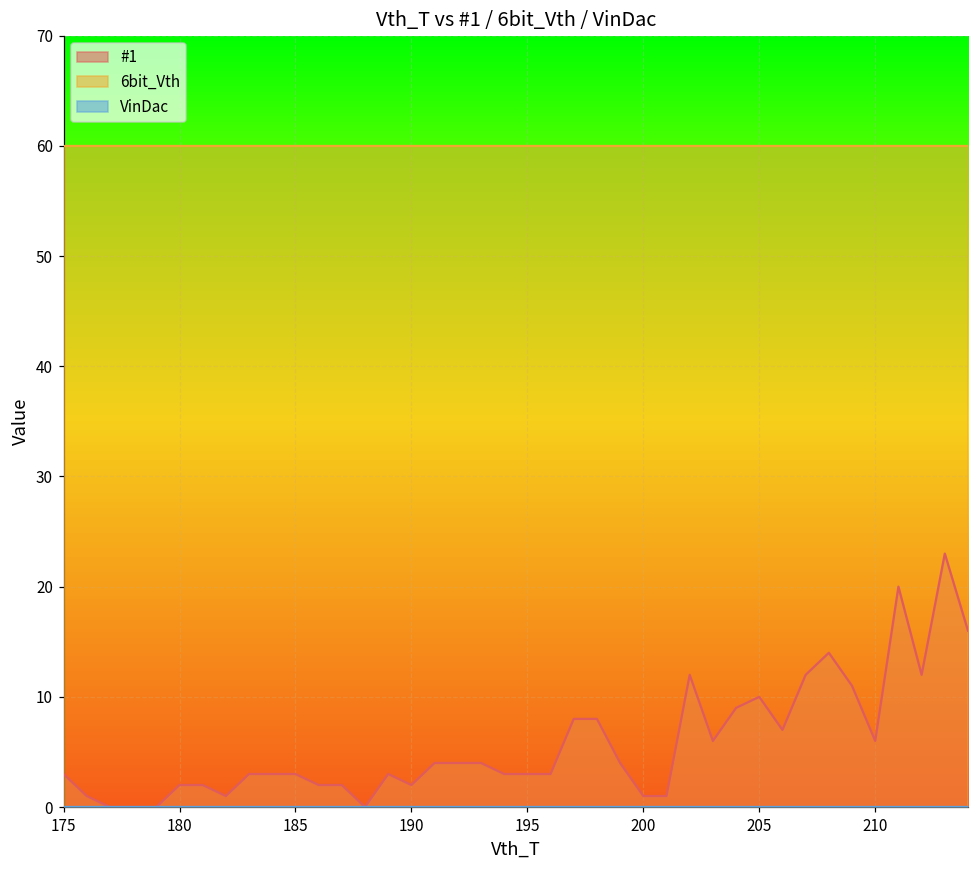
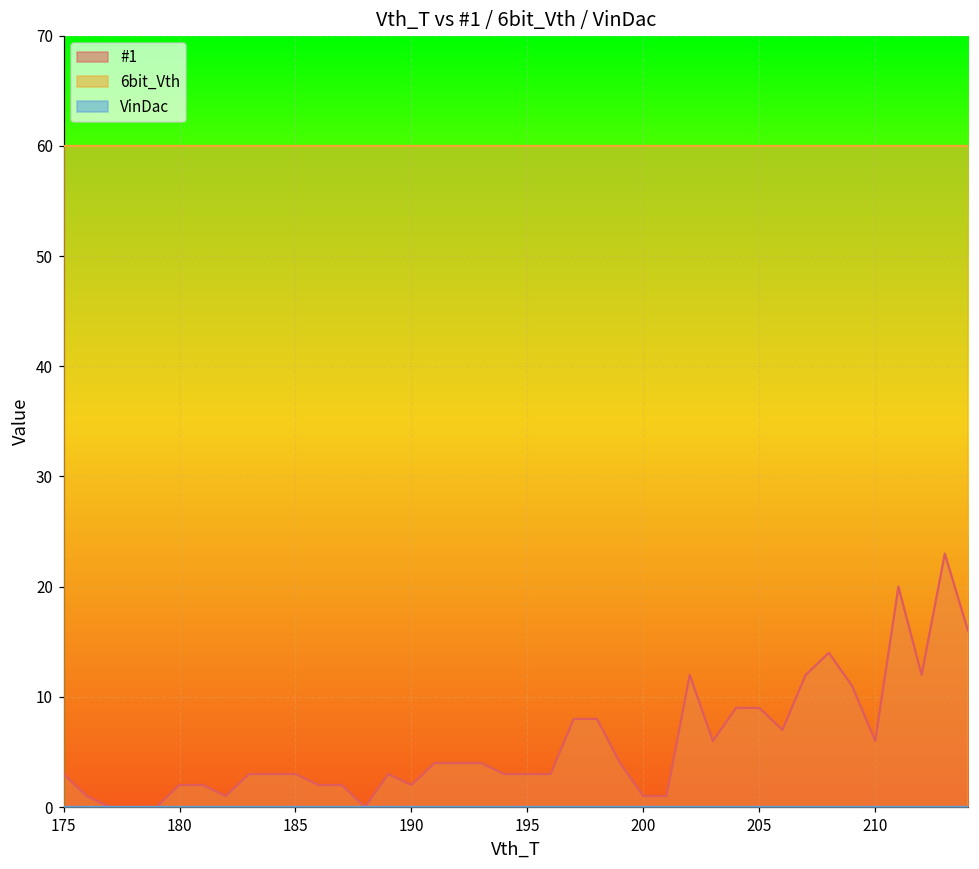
  {
    "#1": {
      "175": 3,
      "180": 2,
      "185": 3,
      "190": 2,
      "195": 3,
      "200": 1,
-     "205": 10,
+     "205": 9,
      "210": 6
    },
    "6bit_Vth": {
      "175": 60,
      "180": 60,
      "185": 60,
      "190": 60,
      "195": 60,
      "200": 60,
      "205": 60,
      "210": 60
    },
    "VinDac": {
      "175": 0,
      "180": 0,
      "185": 0,
      "190": 0,
      "195": 0,
      "200": 0,
      "205": 0,
      "210": 0
    }
  }
